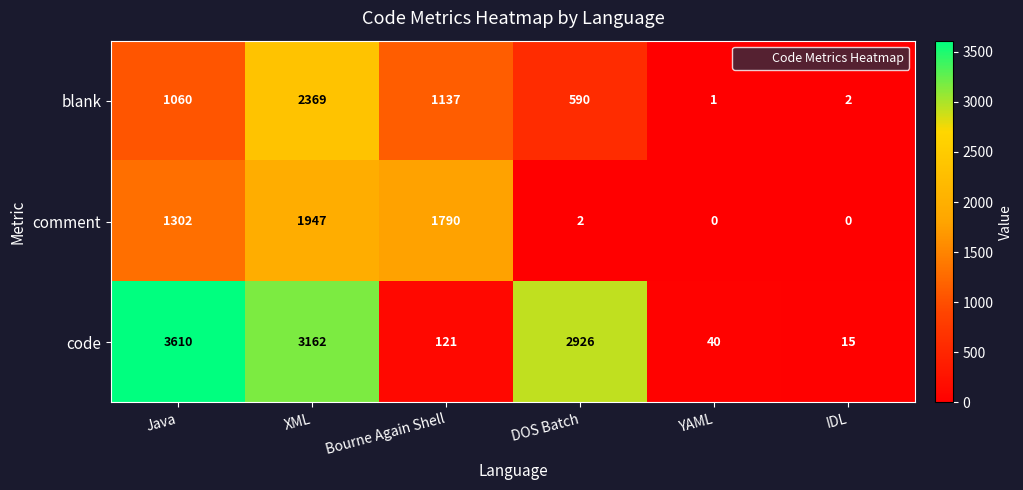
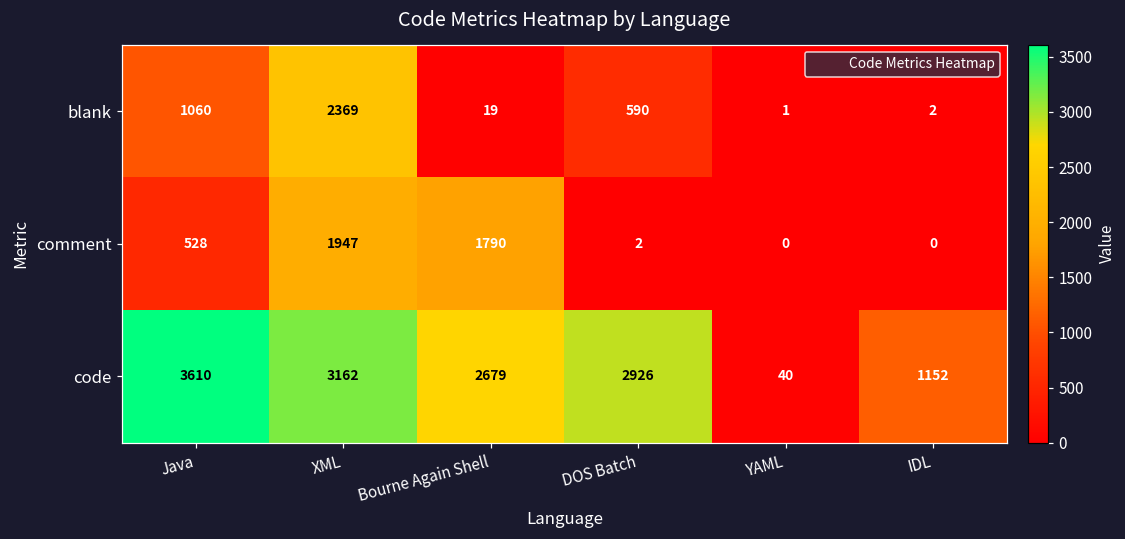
  {
    "blank": {
      "Java": 1060,
      "XML": 2369,
-     "Bourne Again Shell": 1137,
+     "Bourne Again Shell": 19,
      "DOS Batch": 590,
      "YAML": 1,
      "IDL": 2
    },
    "comment": {
-     "Java": 1302,
+     "Java": 528,
      "XML": 1947,
      "Bourne Again Shell": 1790,
      "DOS Batch": 2,
      "YAML": 0,
      "IDL": 0
    },
    "code": {
      "Java": 3610,
      "XML": 3162,
-     "Bourne Again Shell": 121,
+     "Bourne Again Shell": 2679,
      "DOS Batch": 2926,
      "YAML": 40,
-     "IDL": 15
+     "IDL": 1152
    }
  }
